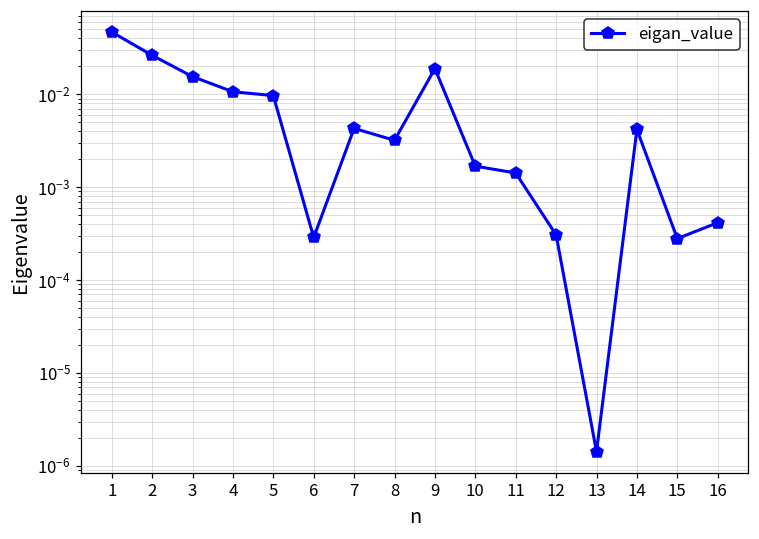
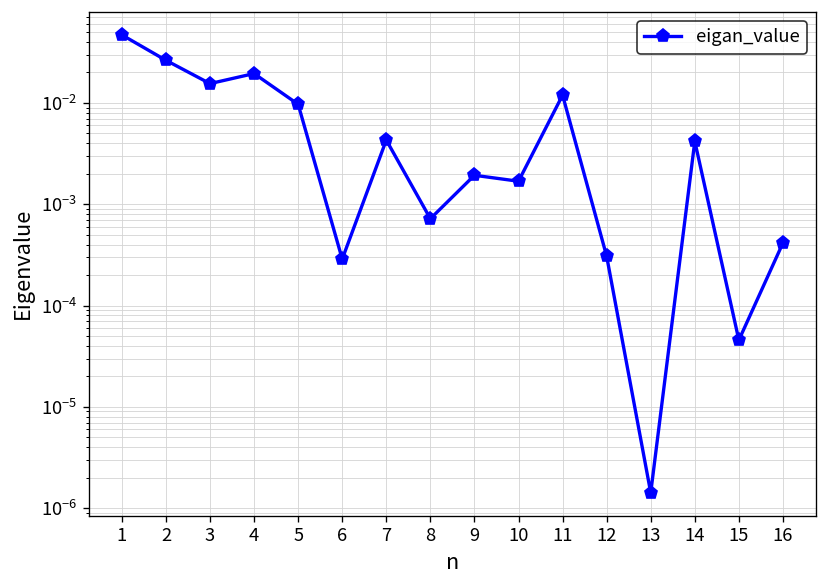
  {
    "1": 0.05,
    "2": 0.026,
    "3": 0.016,
-   "4": 0.011,
+   "4": 0.019,
    "5": 0.010,
    "6": 0.00029,
    "7": 0.004,
-   "8": 0.0032,
-   "9": 0.019,
+   "8": 0.0007,
+   "9": 0.0019,
    "10": 0.0017,
-   "11": 0.0014,
+   "11": 0.012,
    "12": 0.00031,
    "13": 0.0000014,
    "14": 0.004,
-   "15": 0.00028,
+   "15": 0.00005,
    "16": 0.0004
  }
